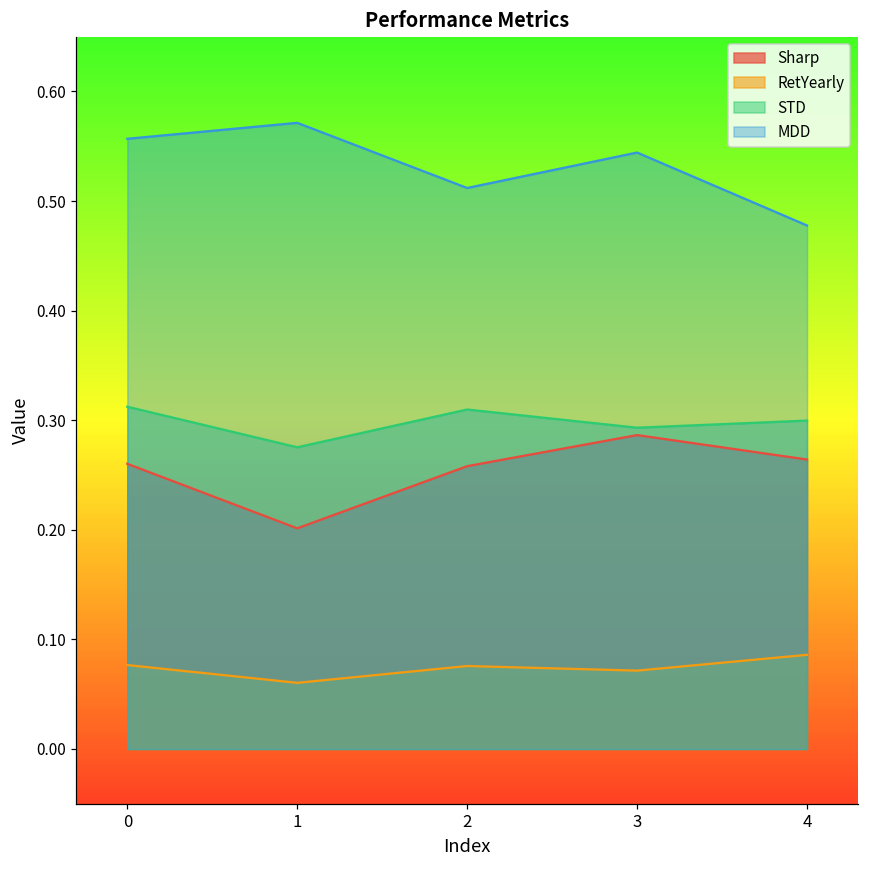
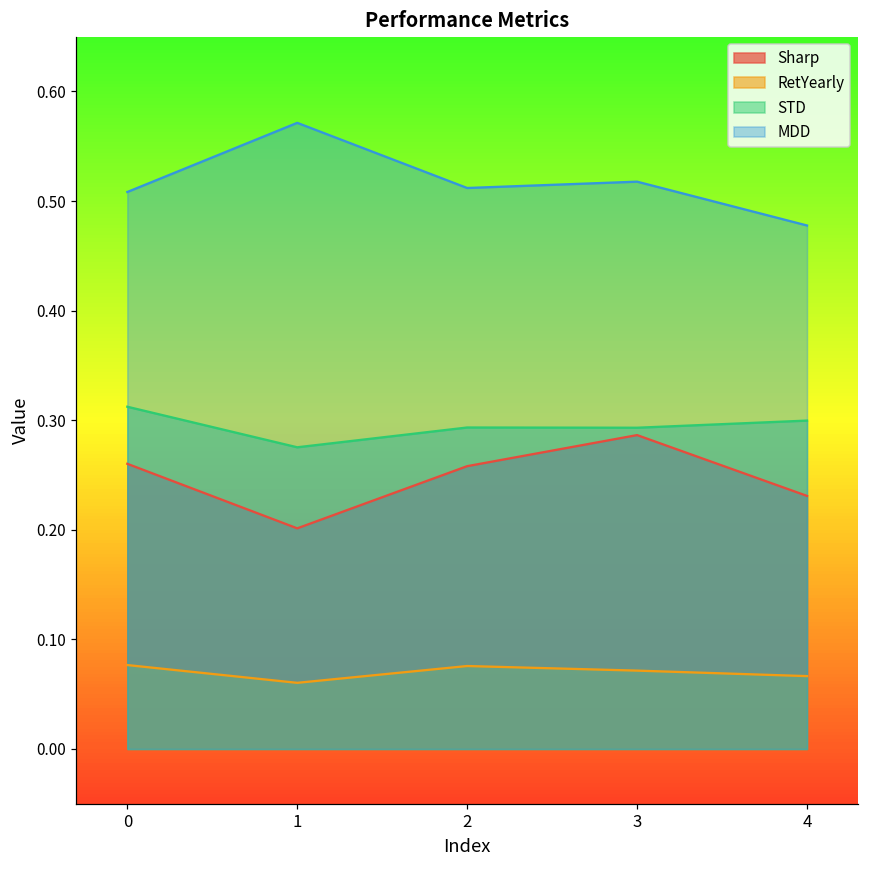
  {
    "Sharp": {
      "0": 0.26,
      "1": 0.20,
      "2": 0.26,
      "3": 0.29,
-     "4": 0.26
+     "4": 0.23
    },
    "RetYearly": {
      "0": 0.08,
      "1": 0.06,
      "2": 0.08,
      "3": 0.07,
-     "4": 0.09
+     "4": 0.07
    },
    "STD": {
      "0": 0.31,
      "1": 0.28,
-     "2": 0.31,
+     "2": 0.29,
      "3": 0.29,
      "4": 0.30
    },
    "MDD": {
-     "0": 0.56,
+     "0": 0.51,
      "1": 0.57,
      "2": 0.51,
-     "3": 0.54,
+     "3": 0.52,
      "4": 0.48
    }
  }
